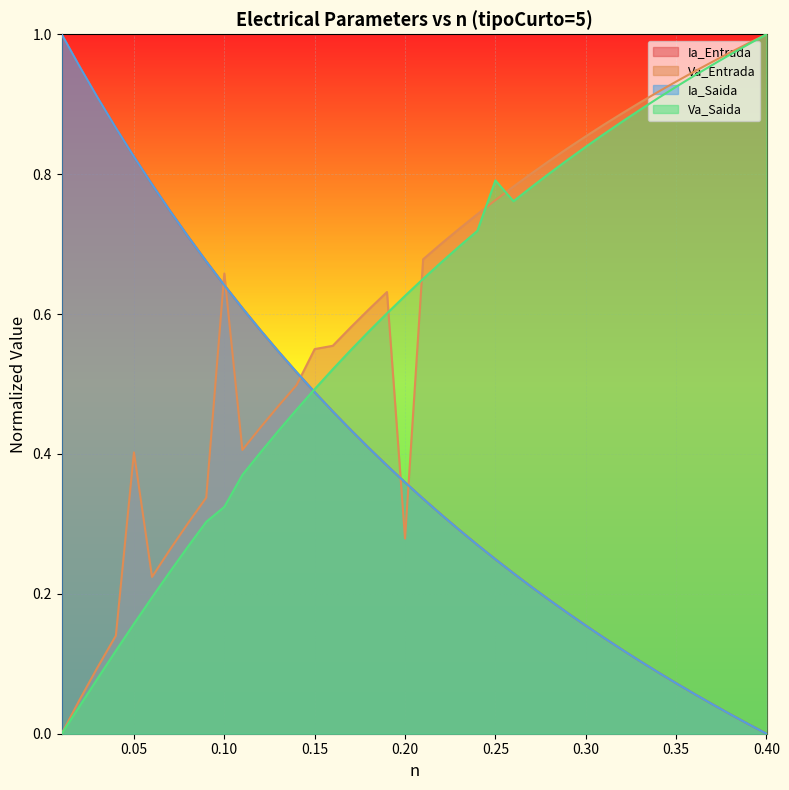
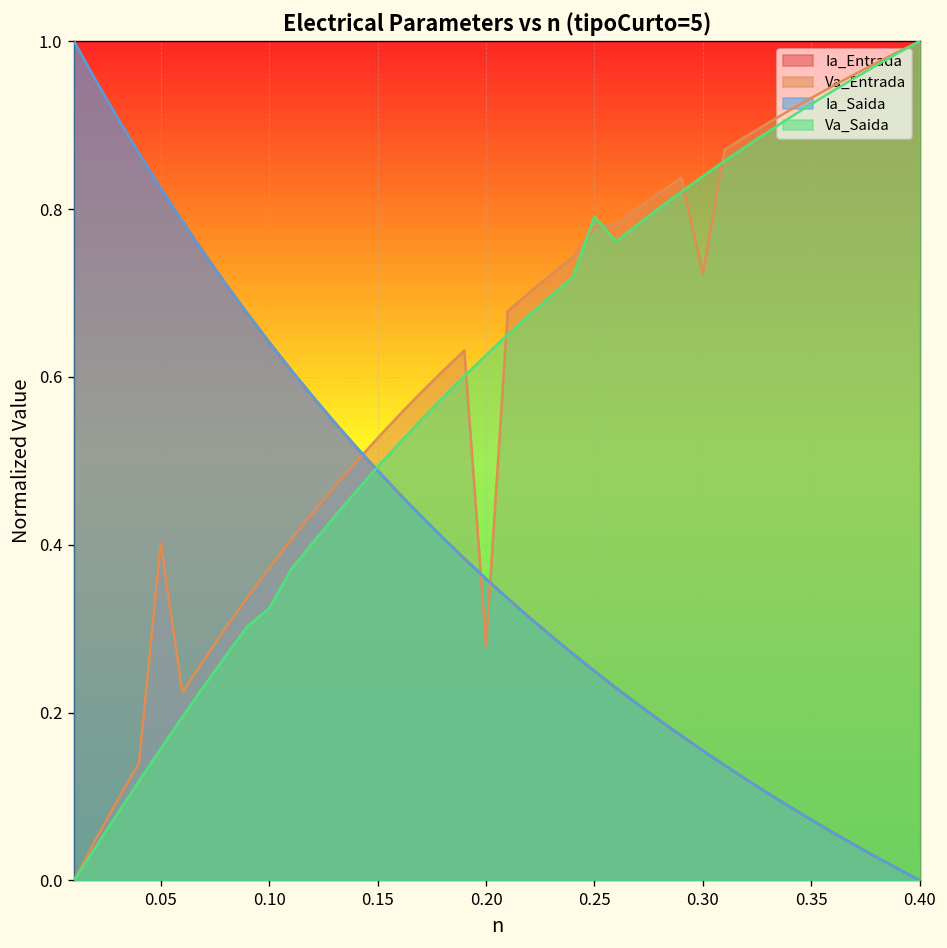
  {
    "Ia_Saida": {
      "0.05": 0.83,
      "0.10": 0.64,
      "0.15": 0.49,
      "0.20": 0.36,
      "0.25": 0.25,
      "0.30": 0.15,
      "0.35": 0.07,
      "0.40": 0.00
    },
    "Va_Entrada": {
      "0.05": 0.40,
-     "0.10": 0.66,
-     "0.15": 0.55,
+     "0.10": 0.37,
+     "0.15": 0.53,
      "0.20": 0.28,
-     "0.25": 0.76,
-     "0.30": 0.85
+     "0.25": 0.78,
+     "0.30": 0.72
    },
    "Va_Saida": {
      "0.05": 0.16,
      "0.10": 0.32,
      "0.15": 0.49,
      "0.20": 0.63,
      "0.25": 0.79,
      "0.30": 0.84
    }
  }
